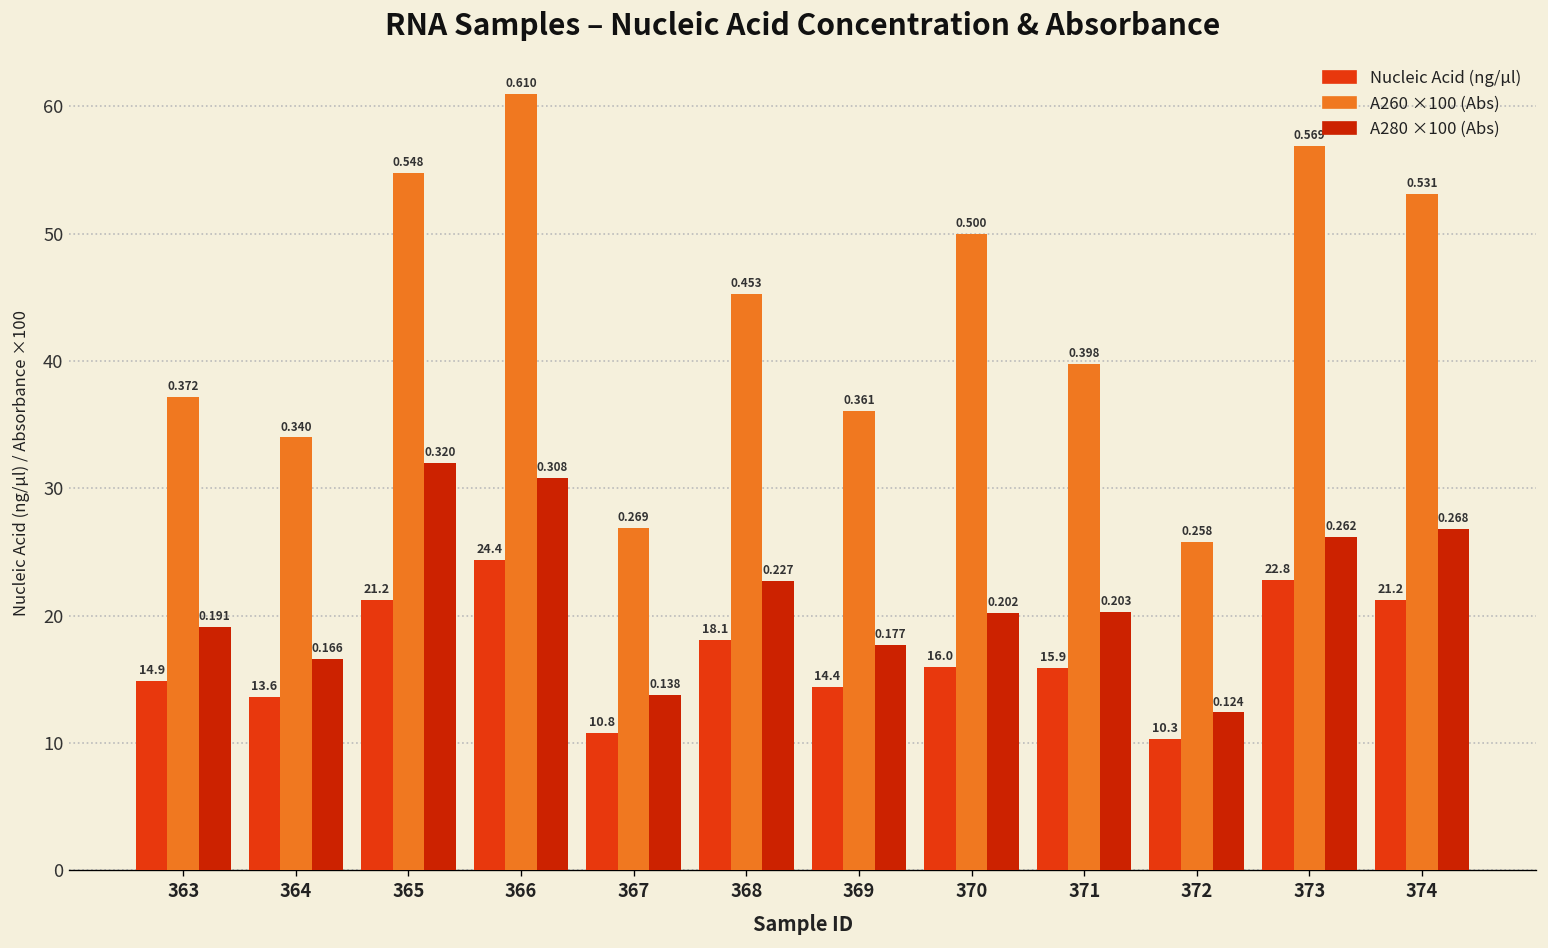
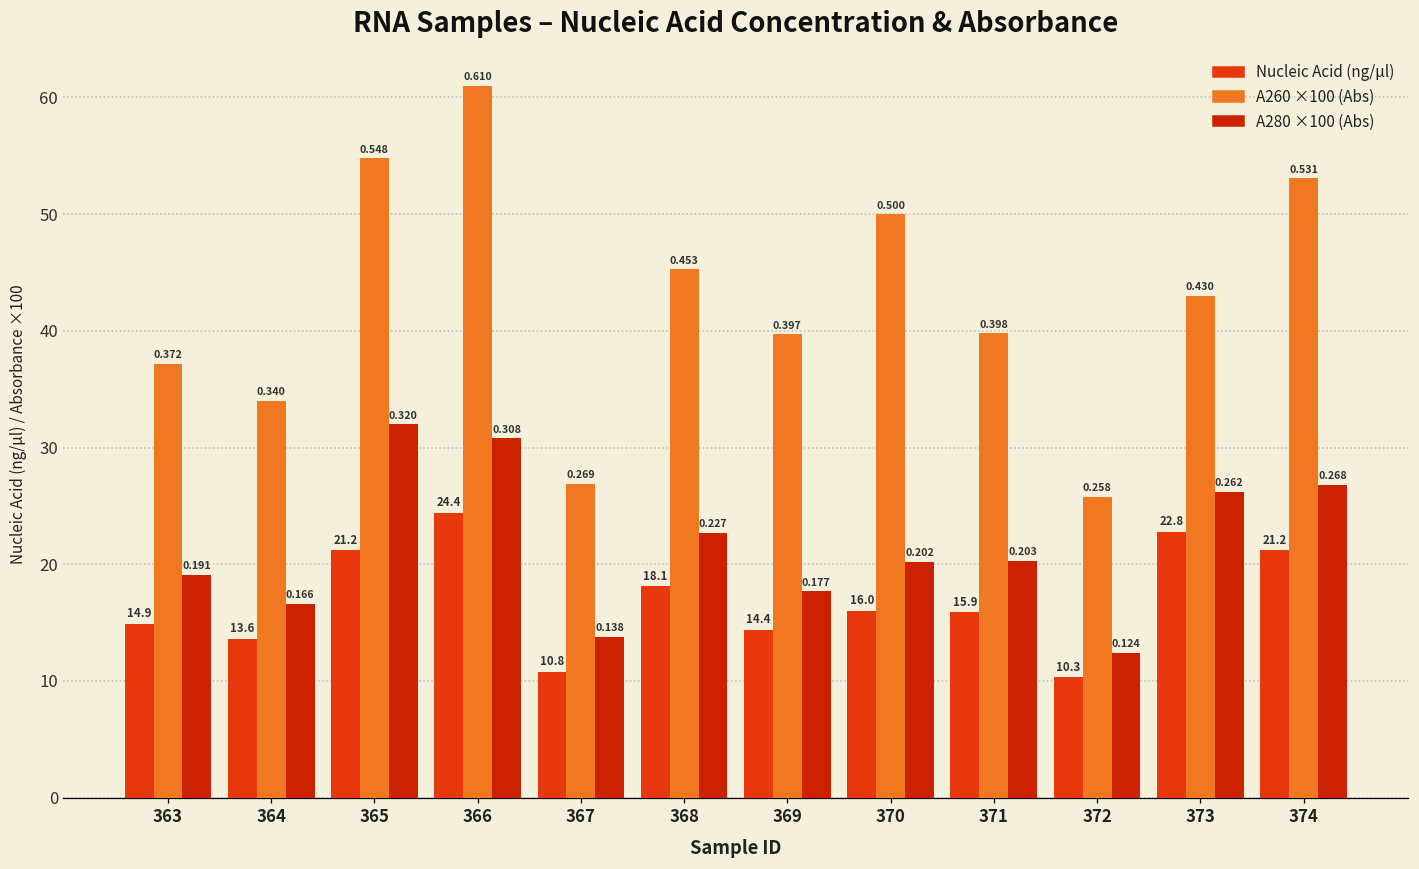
  {
    "A260 ×100 (Abs)": {
-     "369": 0.361,
-     "373": 0.569
+     "369": 0.397,
+     "373": 0.430
    }
  }
